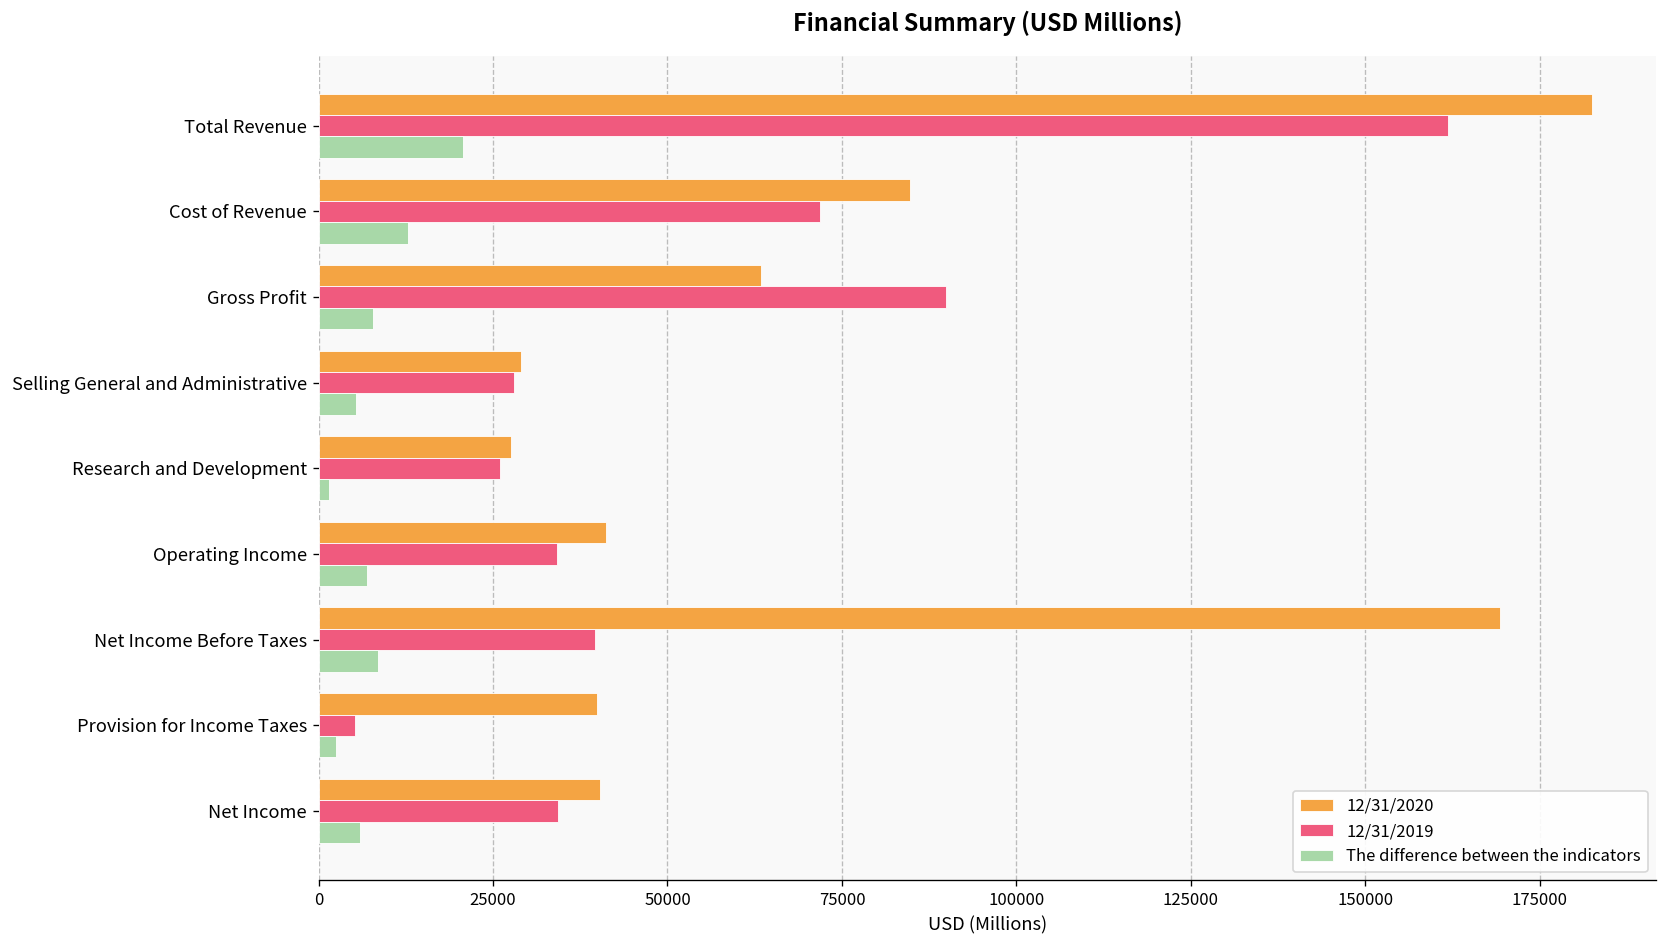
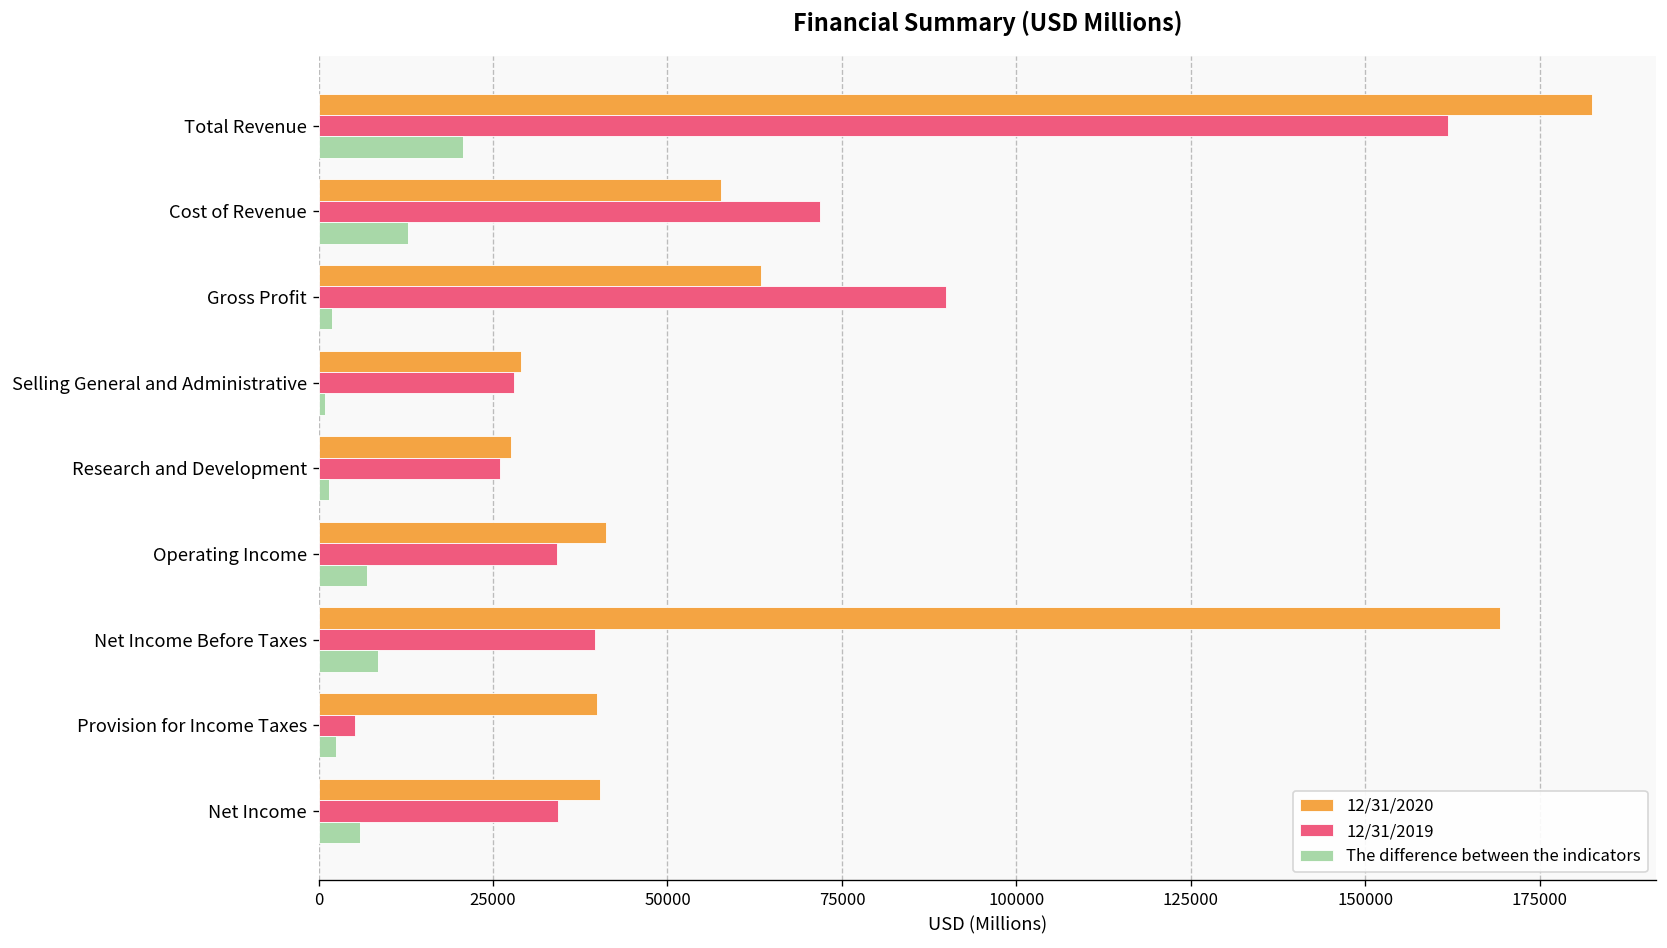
  {
    "12/31/2020": {
      "Total Revenue": 183000,
-     "Cost of Revenue": 85000,
+     "Cost of Revenue": 58000,
      "Gross Profit": 63000,
      "Selling General and Administrative": 29000,
      "Research and Development": 28000,
      "Operating Income": 41000,
      "Net Income Before Taxes": 169000,
      "Provision for Income Taxes": 40000,
      "Net Income": 40000
    },
    "12/31/2019": {
      "Total Revenue": 162000,
      "Cost of Revenue": 72000,
      "Gross Profit": 90000,
      "Selling General and Administrative": 28000,
      "Research and Development": 26000,
      "Operating Income": 34000,
      "Net Income Before Taxes": 40000,
      "Provision for Income Taxes": 5000,
      "Net Income": 34000
    },
    "The difference between the indicators": {
      "Total Revenue": 21000,
      "Cost of Revenue": 13000,
-     "Gross Profit": 8000,
-     "Selling General and Administrative": 5000,
+     "Gross Profit": 2000,
+     "Selling General and Administrative": 1000,
      "Research and Development": 2000,
      "Operating Income": 7000,
      "Net Income Before Taxes": 8000,
      "Provision for Income Taxes": 3000,
      "Net Income": 6000
    }
  }
